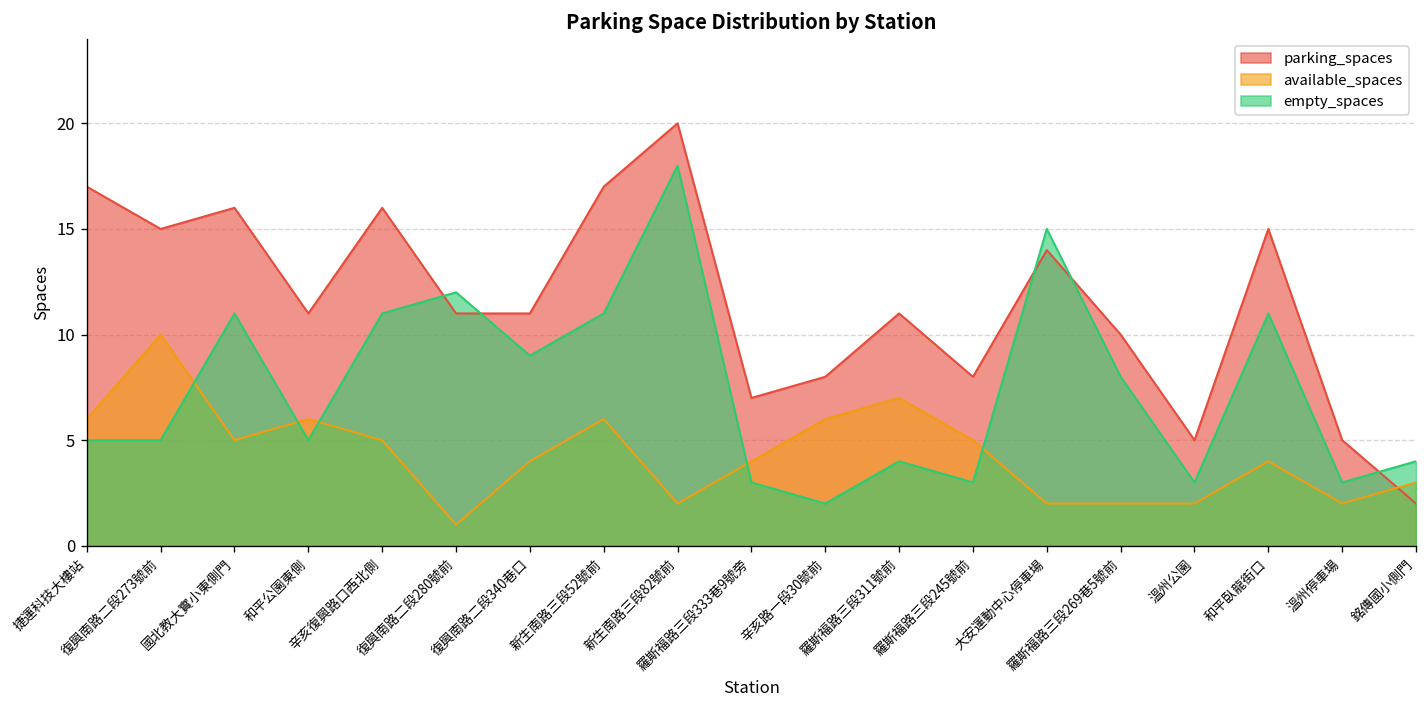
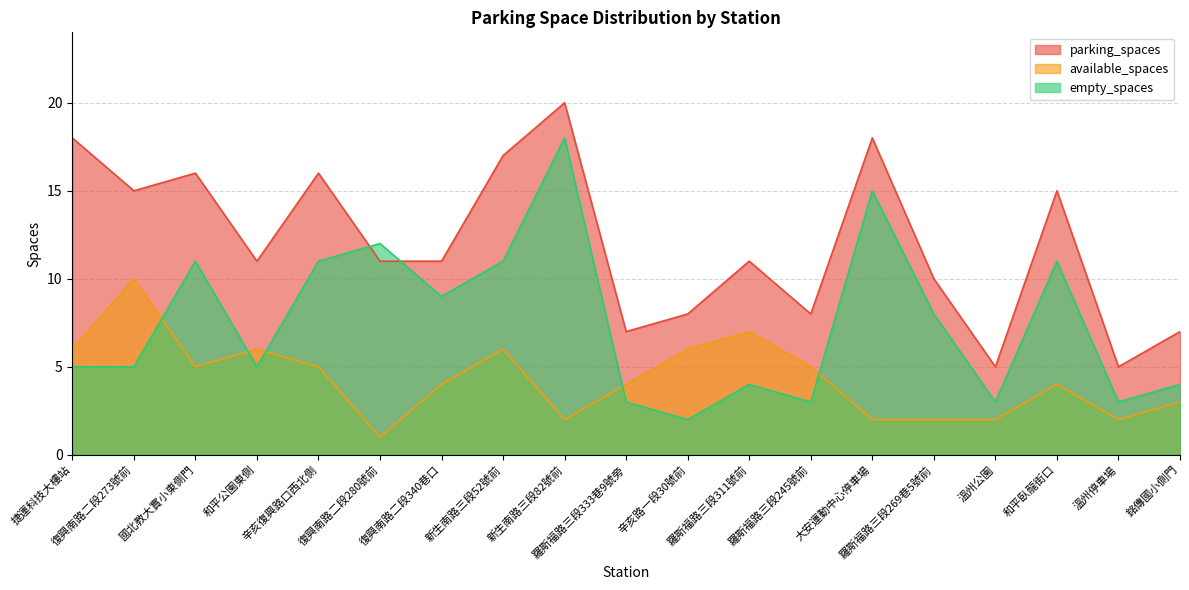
  {
    "parking_spaces": {
-     "捷運科技大樓站": 17,
+     "捷運科技大樓站": 18,
      "復興南路二段273號前": 15,
      "國北教大實小東側門": 16,
      "和平公園東側": 11,
      "辛亥復興路口西北側": 16,
      "復興南路二段280號前": 11,
      "復興南路二段340巷口": 11,
      "新生南路三段52號前": 17,
      "新生南路三段82號前": 20,
      "羅斯福路三段333巷9號旁": 7,
      "辛亥路一段30號前": 8,
      "羅斯福路三段311號前": 11,
      "羅斯福路三段245號前": 8,
-     "大安運動中心停車場": 14,
+     "大安運動中心停車場": 18,
      "羅斯福路三段269巷5號前": 10,
      "溫州公園": 5,
      "和平臥龍街口": 15,
      "溫州停車場": 5,
-     "銘傳國小側門": 2
+     "銘傳國小側門": 7
    },
    "available_spaces": {
      "捷運科技大樓站": 6,
      "復興南路二段273號前": 10,
      "國北教大實小東側門": 5,
      "和平公園東側": 6,
      "辛亥復興路口西北側": 5,
      "復興南路二段280號前": 1,
      "復興南路二段340巷口": 4,
      "新生南路三段52號前": 6,
      "新生南路三段82號前": 2,
      "羅斯福路三段333巷9號旁": 4,
      "辛亥路一段30號前": 6,
      "羅斯福路三段311號前": 7,
      "羅斯福路三段245號前": 5,
      "大安運動中心停車場": 2,
      "羅斯福路三段269巷5號前": 2,
      "溫州公園": 2,
      "和平臥龍街口": 4,
      "溫州停車場": 2,
      "銘傳國小側門": 3
    },
    "empty_spaces": {
      "捷運科技大樓站": 5,
      "復興南路二段273號前": 5,
      "國北教大實小東側門": 11,
      "和平公園東側": 5,
      "辛亥復興路口西北側": 11,
      "復興南路二段280號前": 12,
      "復興南路二段340巷口": 9,
      "新生南路三段52號前": 11,
      "新生南路三段82號前": 18,
      "羅斯福路三段333巷9號旁": 3,
      "辛亥路一段30號前": 2,
      "羅斯福路三段311號前": 4,
      "羅斯福路三段245號前": 3,
      "大安運動中心停車場": 15,
      "羅斯福路三段269巷5號前": 8,
      "溫州公園": 3,
      "和平臥龍街口": 11,
      "溫州停車場": 3,
      "銘傳國小側門": 4
    }
  }
